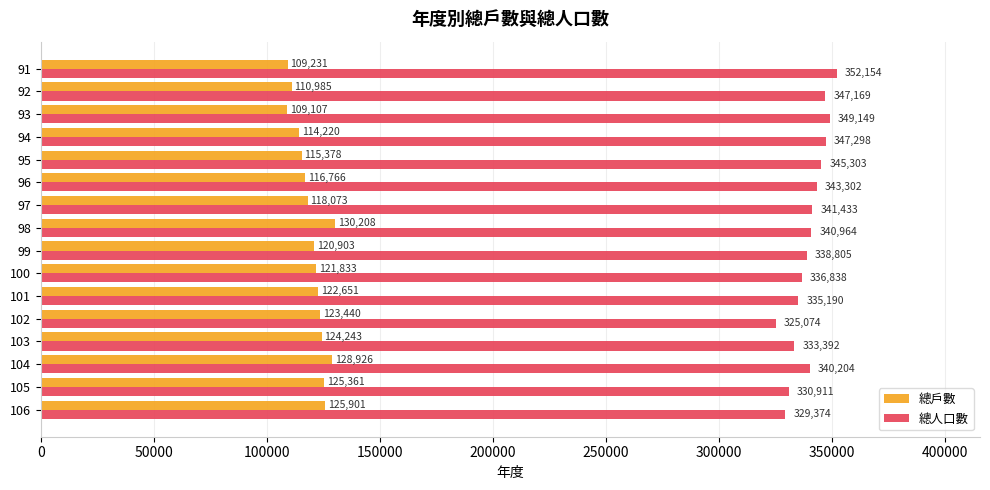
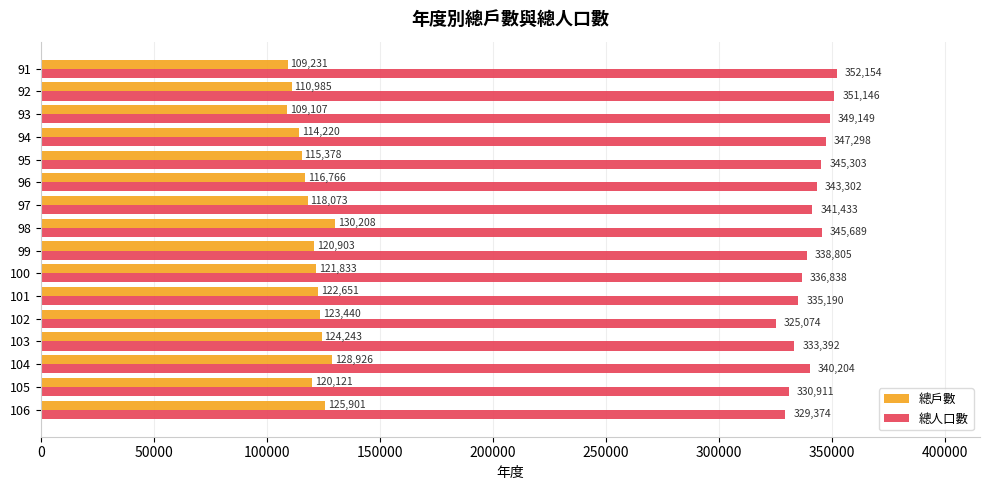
  {
    "總戶數": {
      "91": "109,231",
      "92": "110,985",
      "93": "109,107",
      "94": "114,220",
      "95": "115,378",
      "96": "116,766",
      "97": "118,073",
      "98": "130,208",
      "99": "120,903",
      "100": "121,833",
      "101": "122,651",
      "102": "123,440",
      "103": "124,243",
      "104": "128,926",
-     "105": "125,361",
+     "105": "120,121",
      "106": "125,901"
    },
    "總人口數": {
      "91": "352,154",
-     "92": "347,169",
+     "92": "351,146",
      "93": "349,149",
      "94": "347,298",
      "95": "345,303",
      "96": "343,302",
      "97": "341,433",
-     "98": "340,964",
+     "98": "345,689",
      "99": "338,805",
      "100": "336,838",
      "101": "335,190",
      "102": "325,074",
      "103": "333,392",
      "104": "340,204",
      "105": "330,911",
      "106": "329,374"
    }
  }
